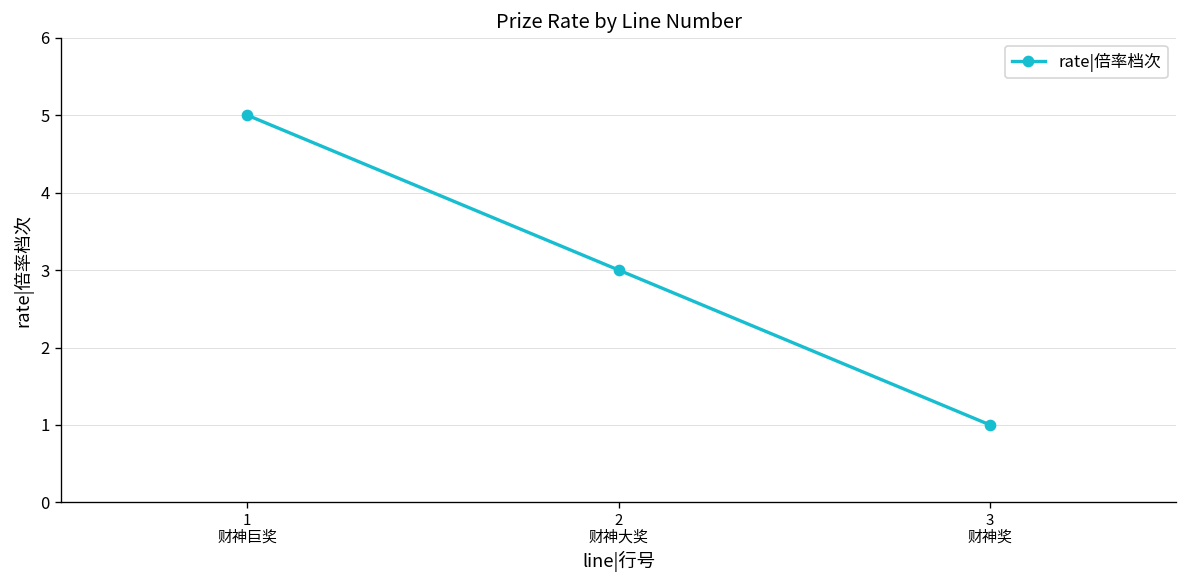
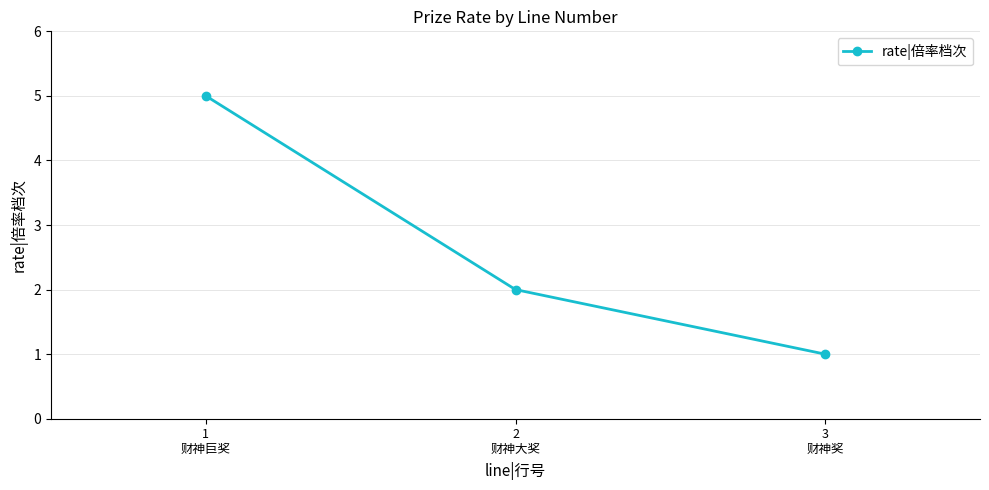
  {
    "1 财神巨奖": 5,
-   "2 财神大奖": 3,
+   "2 财神大奖": 2,
    "3 财神奖": 1
  }
